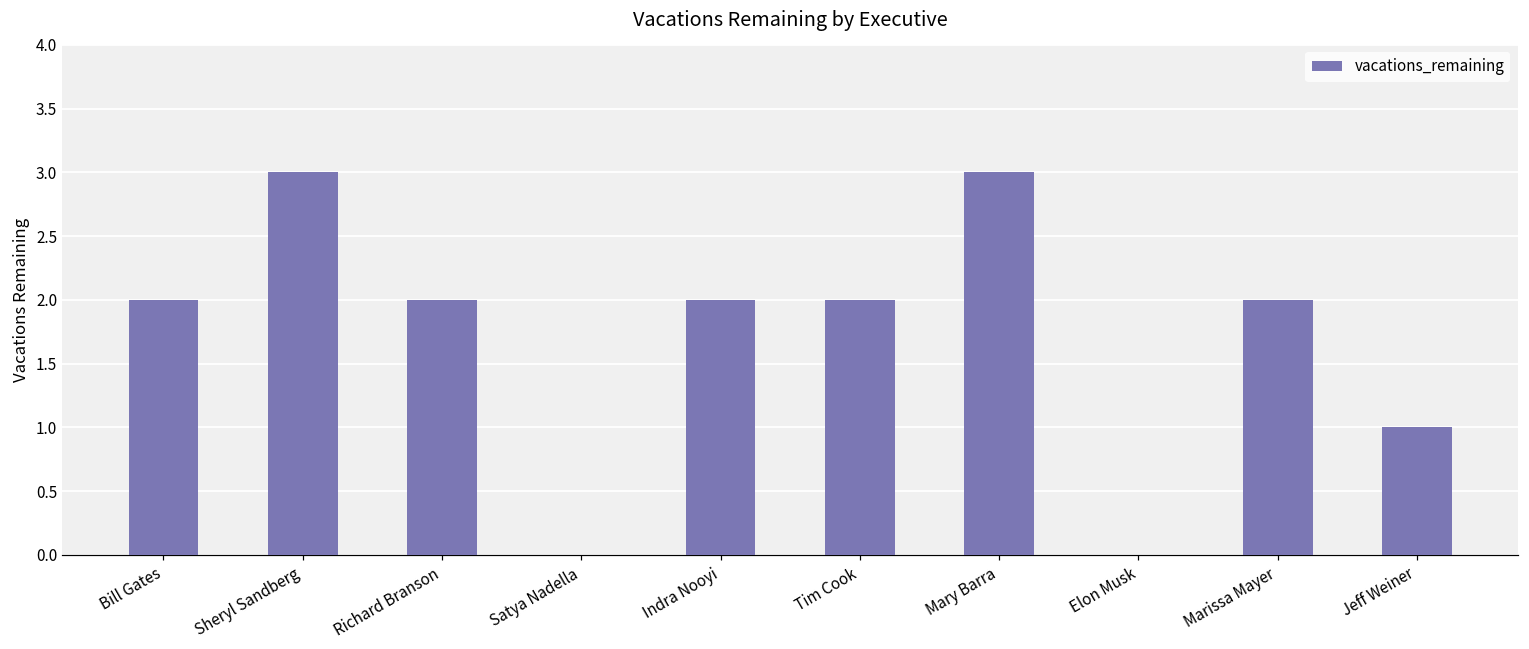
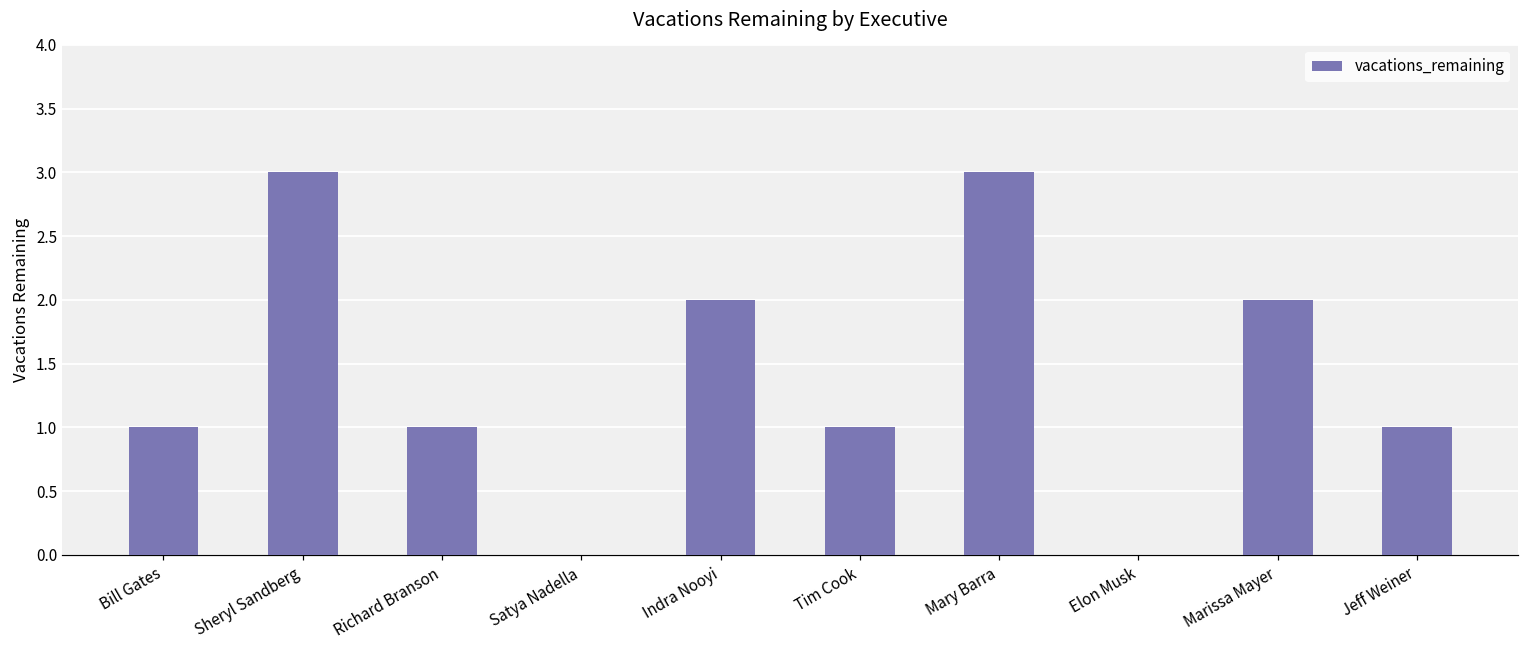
  {
-   "Bill Gates": 2,
+   "Bill Gates": 1,
    "Sheryl Sandberg": 3,
-   "Richard Branson": 2,
+   "Richard Branson": 1,
    "Satya Nadella": 0,
    "Indra Nooyi": 2,
-   "Tim Cook": 2,
+   "Tim Cook": 1,
    "Mary Barra": 3,
    "Elon Musk": 0,
    "Marissa Mayer": 2,
    "Jeff Weiner": 1
  }
